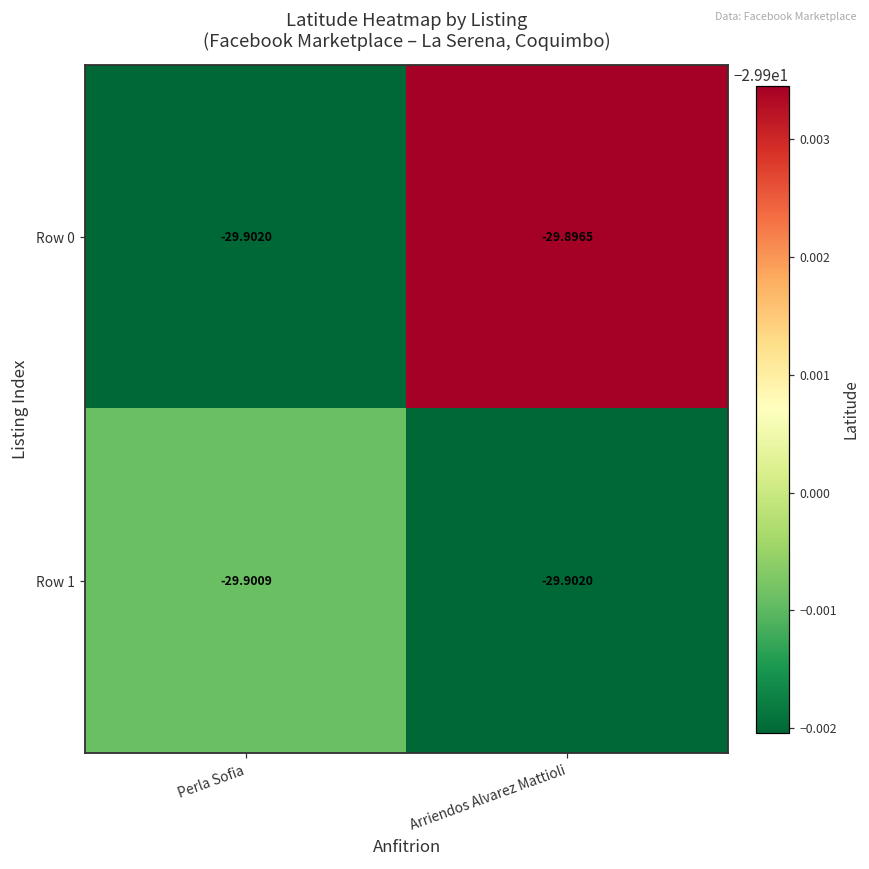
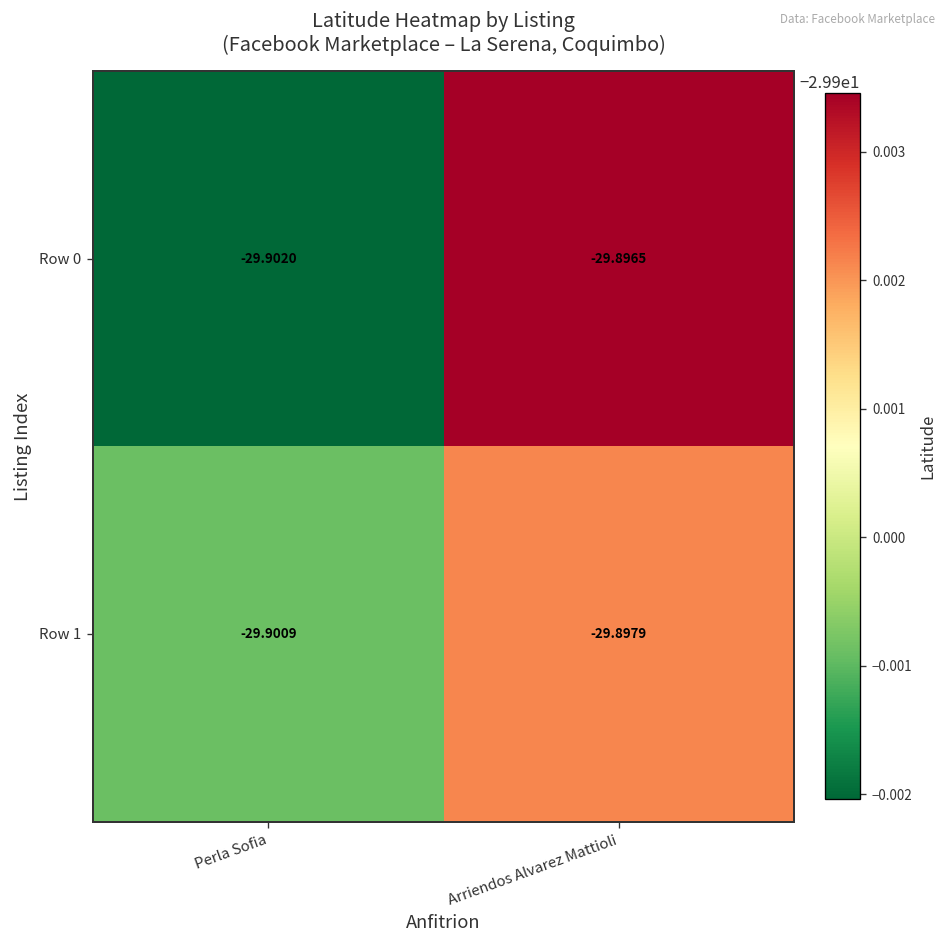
  {
    "Row 0": {
      "Perla Sofia": -29.9020,
      "Arriendos Alvarez Mattioli": -29.8965
    },
    "Row 1": {
      "Perla Sofia": -29.9009,
-     "Arriendos Alvarez Mattioli": -29.9020
+     "Arriendos Alvarez Mattioli": -29.8979
    }
  }
